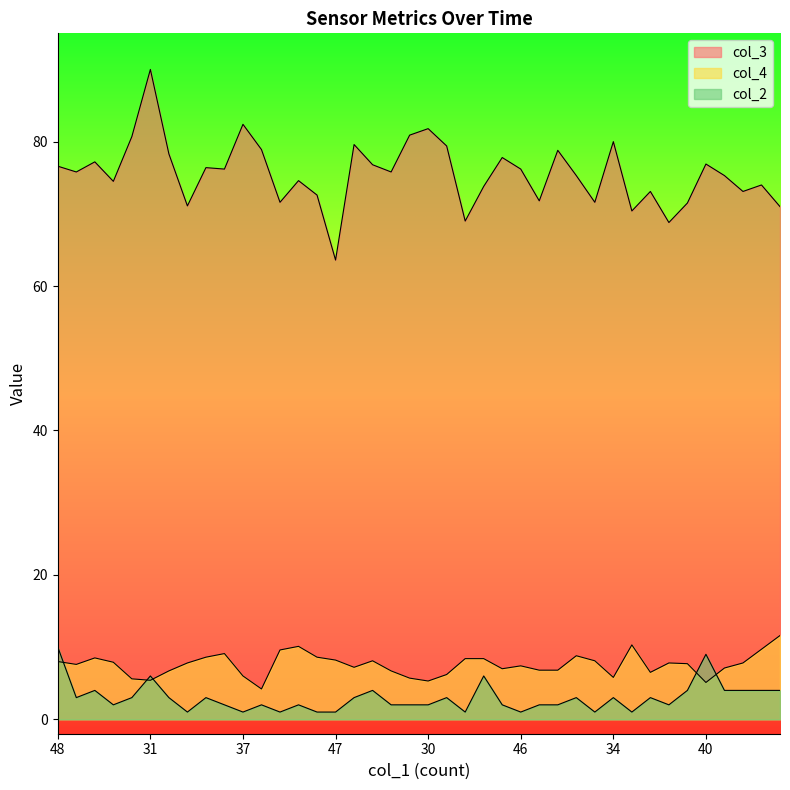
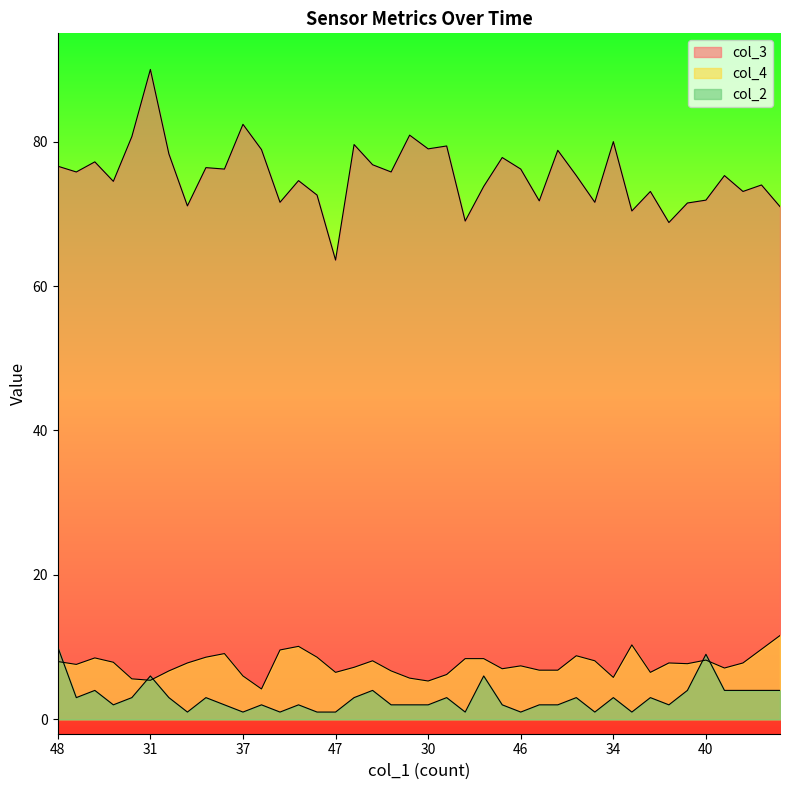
  {
    "col_3": {
      "48": 77,
      "47": 64,
-     "30": 82,
+     "30": 79,
      "46": 76,
-     "40": 77
+     "40": 72
    },
    "col_4": {
      "48": 8,
-     "47": 8,
+     "47": 7,
      "30": 5,
      "46": 7,
-     "40": 5
+     "40": 8
    },
    "col_2": {
      "48": 10,
      "47": 1,
      "30": 2,
      "46": 1,
      "40": 9
    }
  }
